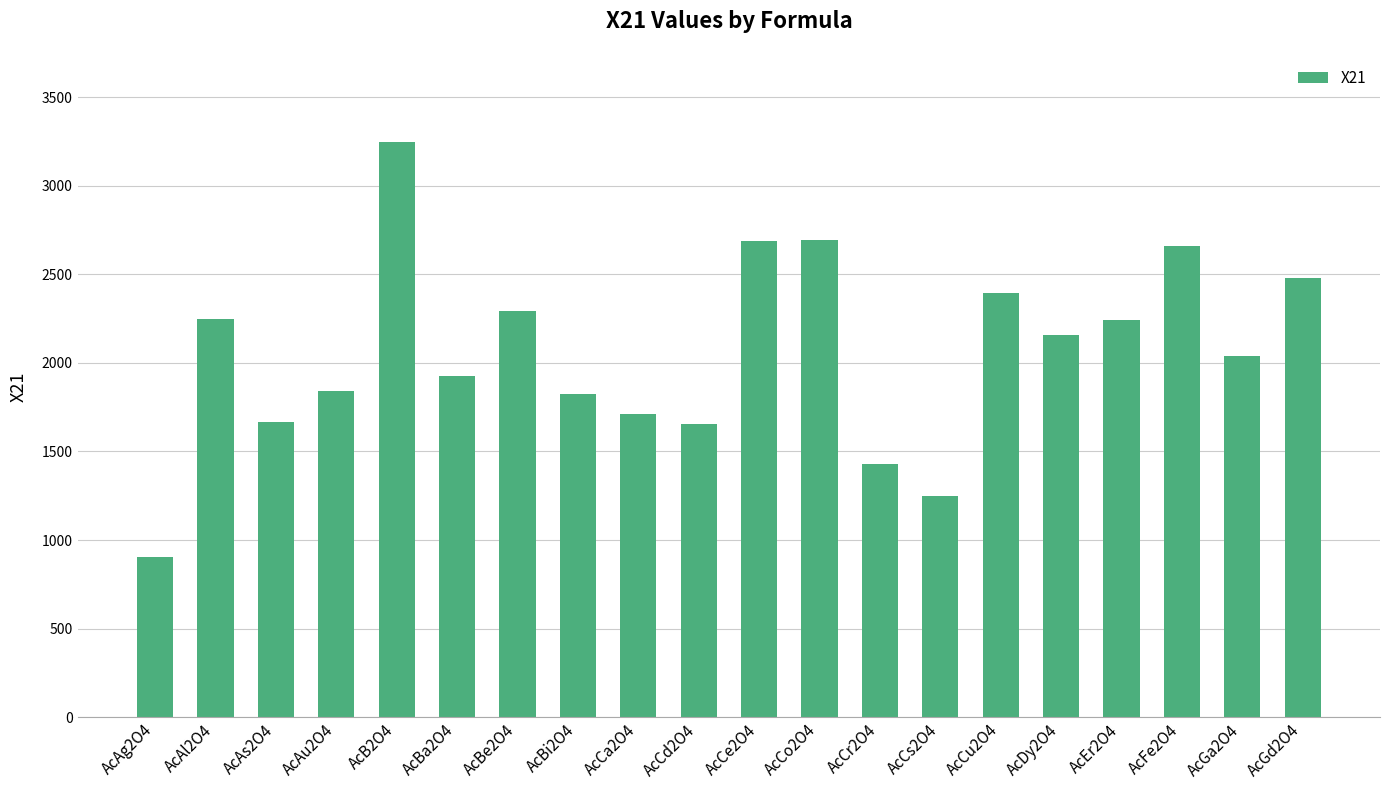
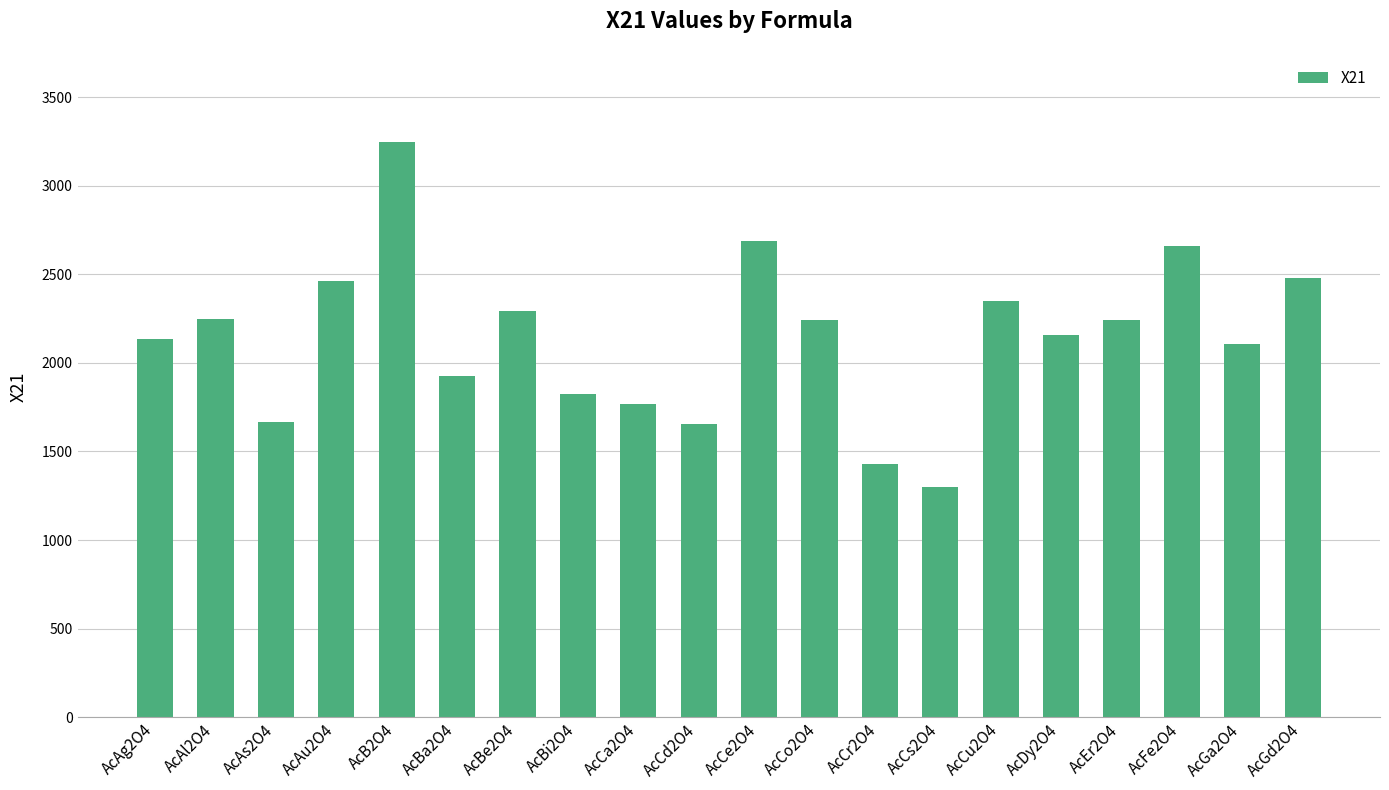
  {
-   "AcAg2O4": 900,
+   "AcAg2O4": 2140,
    "AcAl2O4": 2250,
    "AcAs2O4": 1670,
-   "AcAu2O4": 1840,
+   "AcAu2O4": 2460,
    "AcB2O4": 3250,
    "AcBa2O4": 1930,
    "AcBe2O4": 2290,
    "AcBi2O4": 1830,
-   "AcCa2O4": 1710,
+   "AcCa2O4": 1770,
    "AcCd2O4": 1660,
    "AcCe2O4": 2690,
-   "AcCo2O4": 2700,
+   "AcCo2O4": 2240,
    "AcCr2O4": 1430,
-   "AcCs2O4": 1250,
-   "AcCu2O4": 2400,
+   "AcCs2O4": 1300,
+   "AcCu2O4": 2350,
    "AcDy2O4": 2160,
    "AcEr2O4": 2240,
    "AcFe2O4": 2660,
-   "AcGa2O4": 2040,
+   "AcGa2O4": 2100,
    "AcGd2O4": 2480
  }
